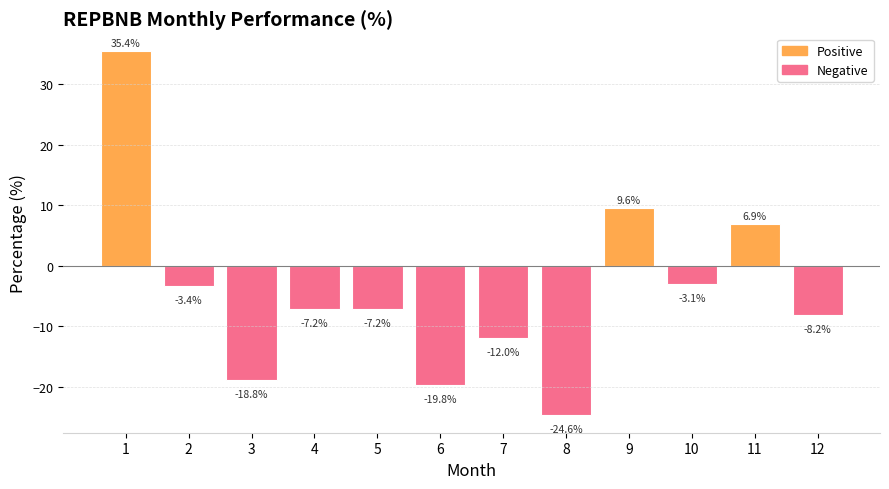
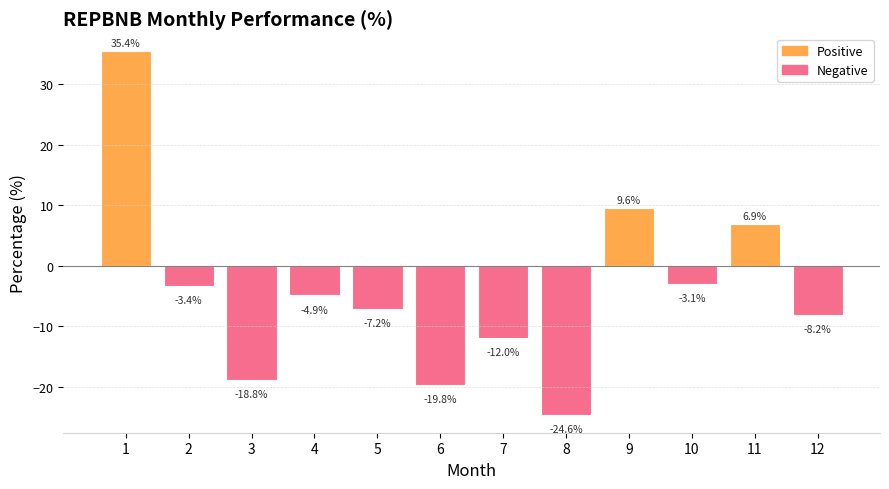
  {
    "1": "35.4%",
    "2": "-3.4%",
    "3": "-18.8%",
-   "4": "-7.2%",
+   "4": "-4.9%",
    "5": "-7.2%",
    "6": "-19.8%",
    "7": "-12.0%",
    "8": "-24.6%",
    "9": "9.6%",
    "10": "-3.1%",
    "11": "6.9%",
    "12": "-8.2%"
  }
